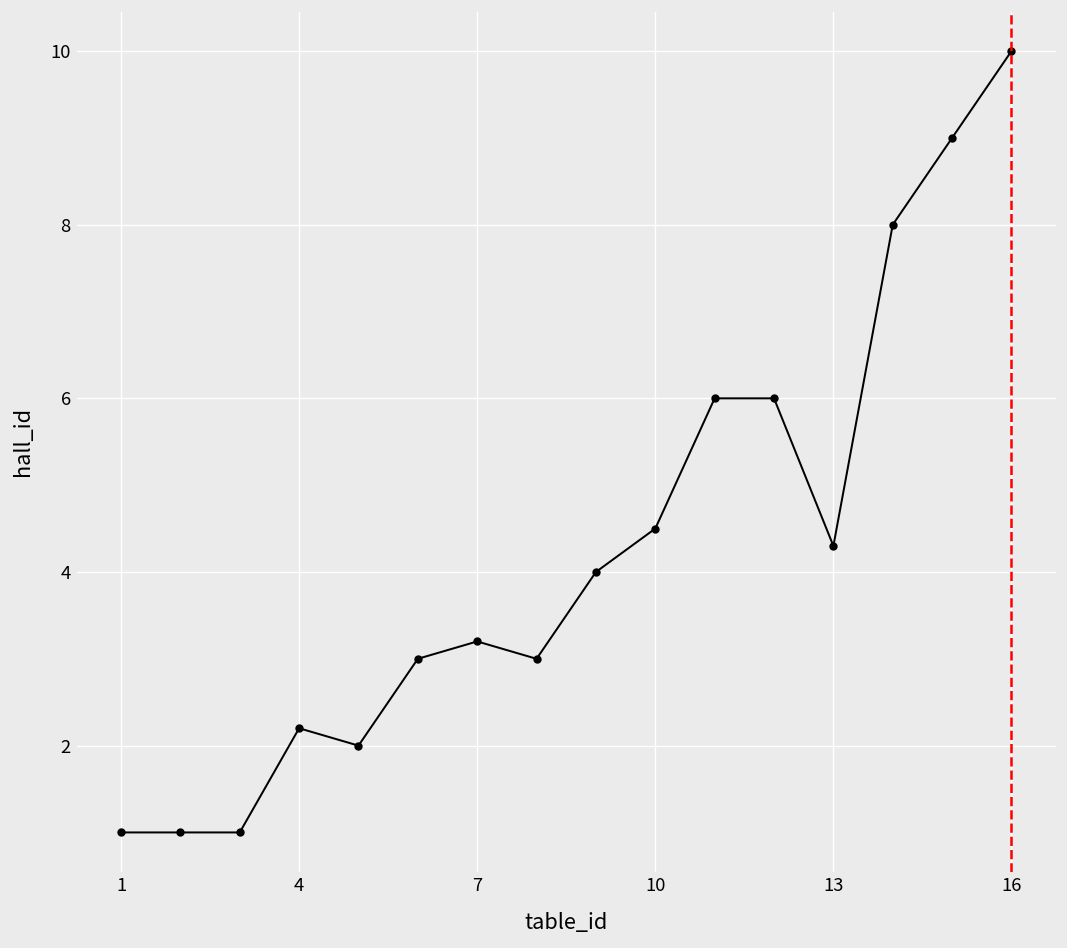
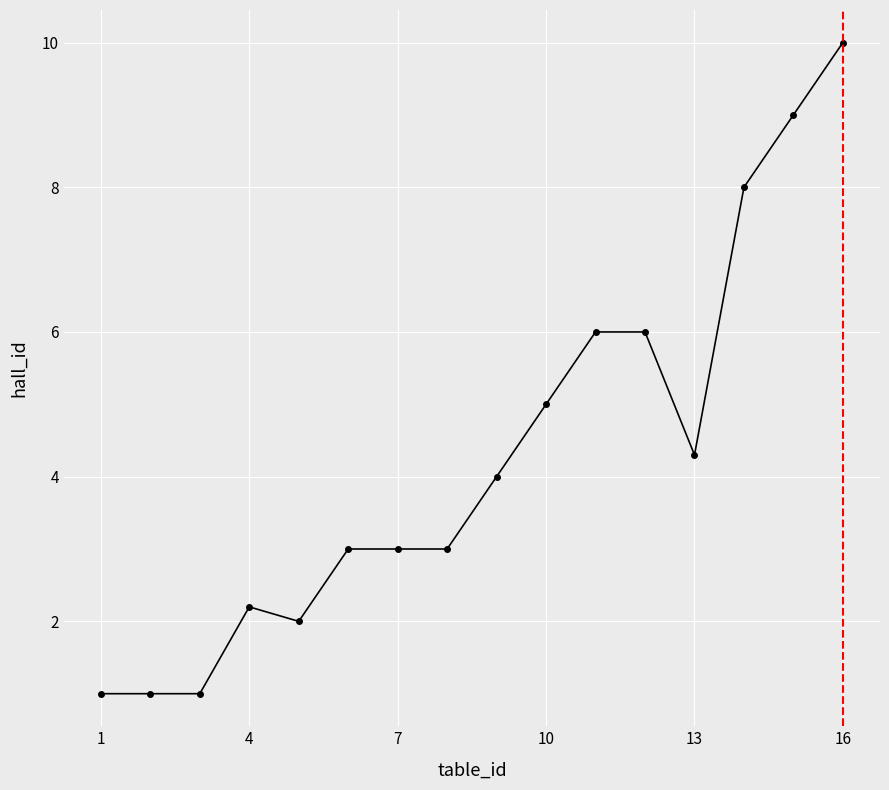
  {
    "1": 1.0,
    "4": 2.2,
-   "7": 3.2,
-   "10": 4.5,
+   "7": 3.0,
+   "10": 5.0,
    "13": 4.3,
    "16": 10.0
  }
